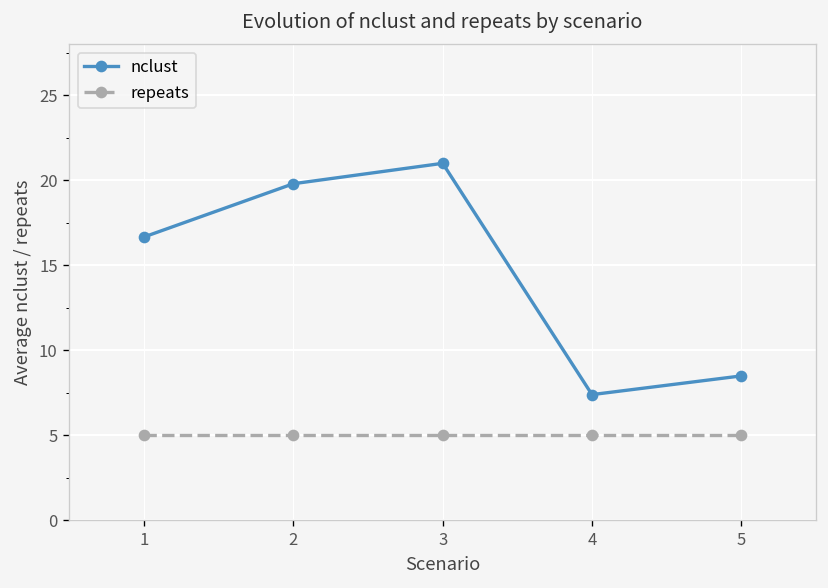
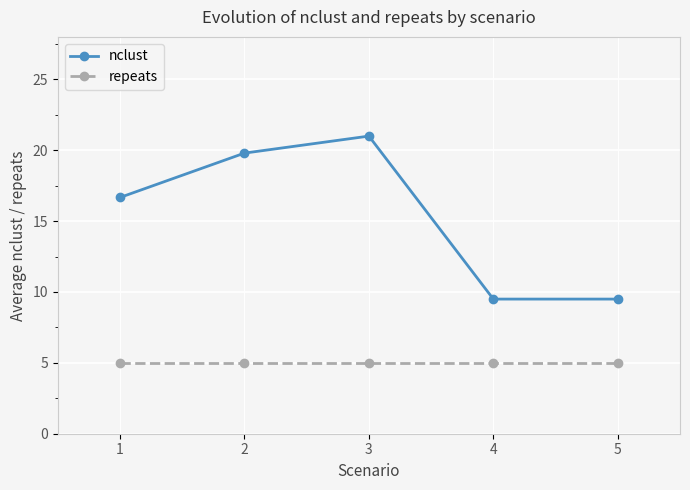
  {
    "nclust": {
      "1": 16.7,
      "2": 19.8,
      "3": 21.0,
-     "4": 7.4,
-     "5": 8.5
+     "4": 9.5,
+     "5": 9.5
    },
    "repeats": {
      "1": 5.0,
      "2": 5.0,
      "3": 5.0,
      "4": 5.0,
      "5": 5.0
    }
  }
